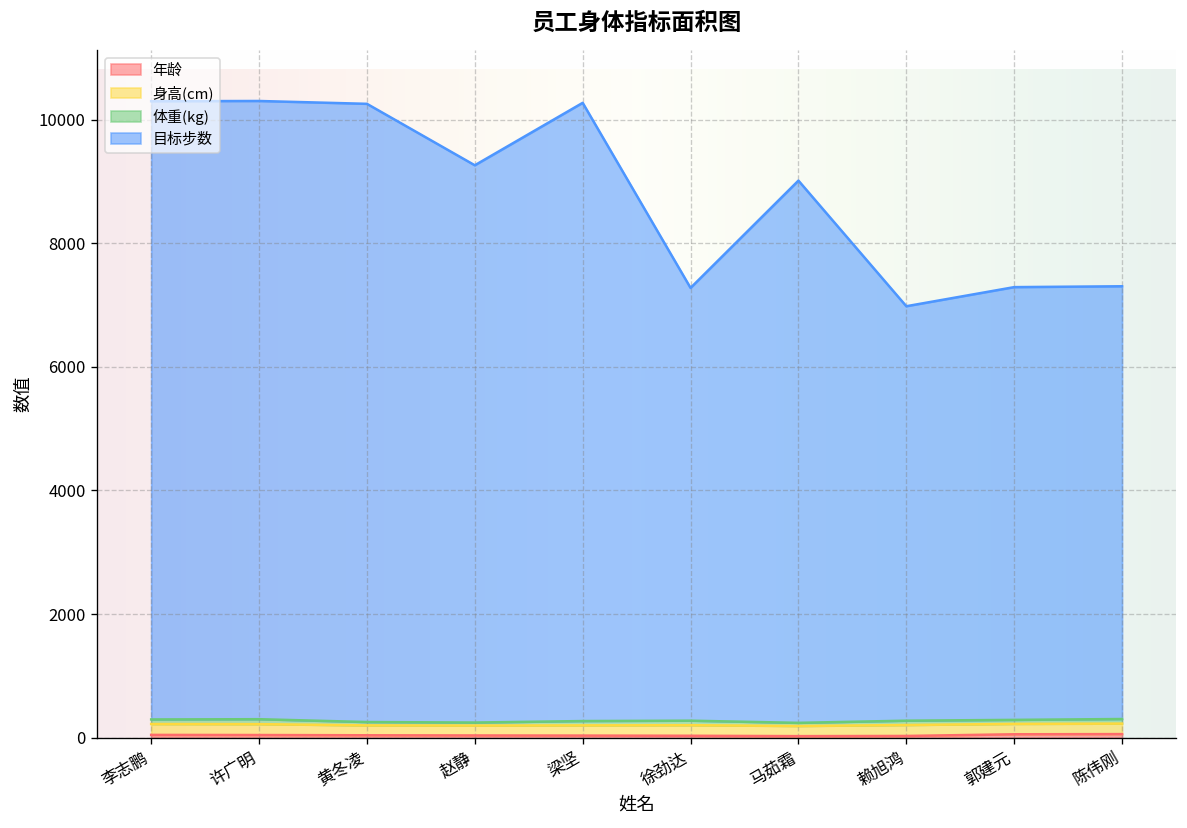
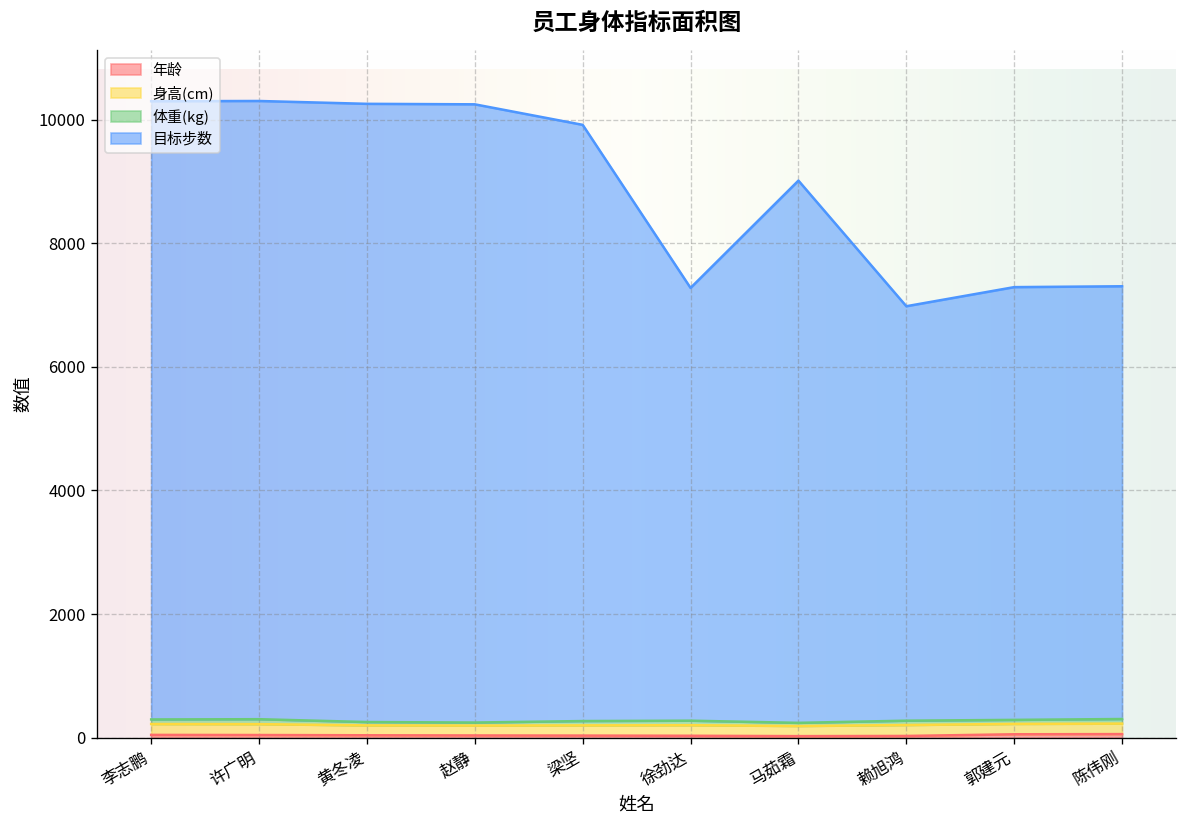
  {
    "年龄": {
      "李志鹏": 0,
      "许广明": 0,
      "黄冬凌": 0,
      "赵静": 0,
      "梁坚": 0,
      "徐劲达": 0,
      "马茹霜": 0,
      "赖旭鸿": 0,
      "郭建元": 100,
      "陈伟刚": 100
    },
    "身高(cm)": {
      "李志鹏": 200,
      "许广明": 200,
      "黄冬凌": 200,
      "梁坚": 200,
      "徐劲达": 200,
      "马茹霜": 200,
      "赖旭鸿": 200,
      "郭建元": 200,
      "陈伟刚": 200
    },
    "体重(kg)": {
      "李志鹏": 100,
      "许广明": 100,
      "黄冬凌": 100,
      "梁坚": 100,
      "徐劲达": 100,
      "马茹霜": 100,
      "赖旭鸿": 100,
      "郭建元": 100,
      "陈伟刚": 100
    },
    "目标步数": {
      "许广明": 10000,
      "黄冬凌": 10000,
-     "赵静": 9000,
-     "梁坚": 10000,
+     "赵静": 10000,
+     "梁坚": 9600,
      "徐劲达": 7000,
      "马茹霜": 8800,
      "赖旭鸿": 6700,
      "郭建元": 7000,
      "陈伟刚": 7000
    }
  }
